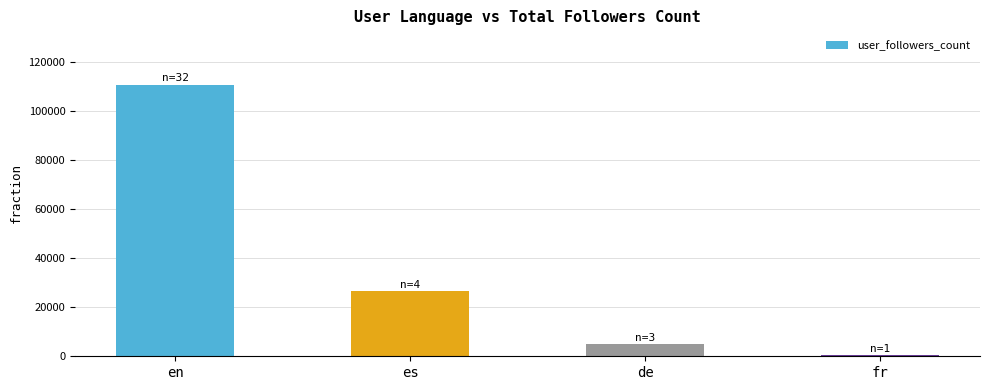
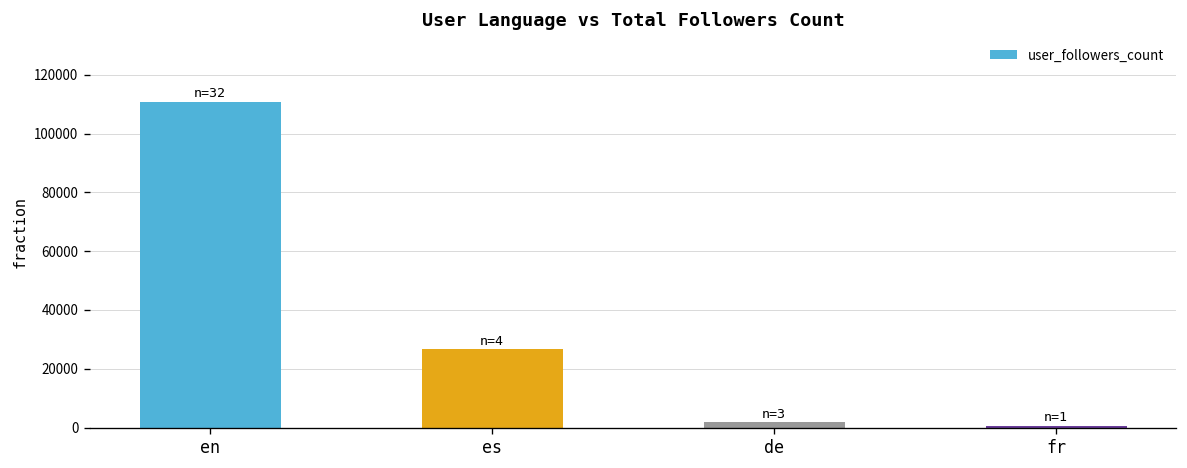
  {
-   "de": 5000
+   "de": 2000
  }
